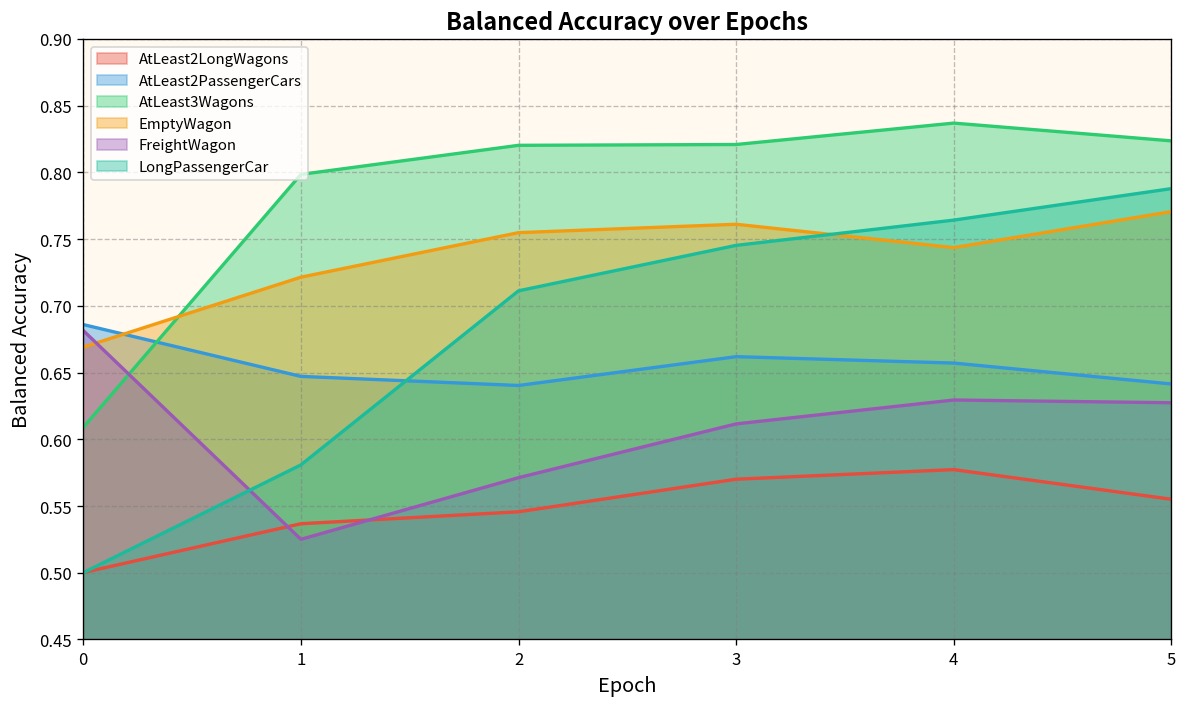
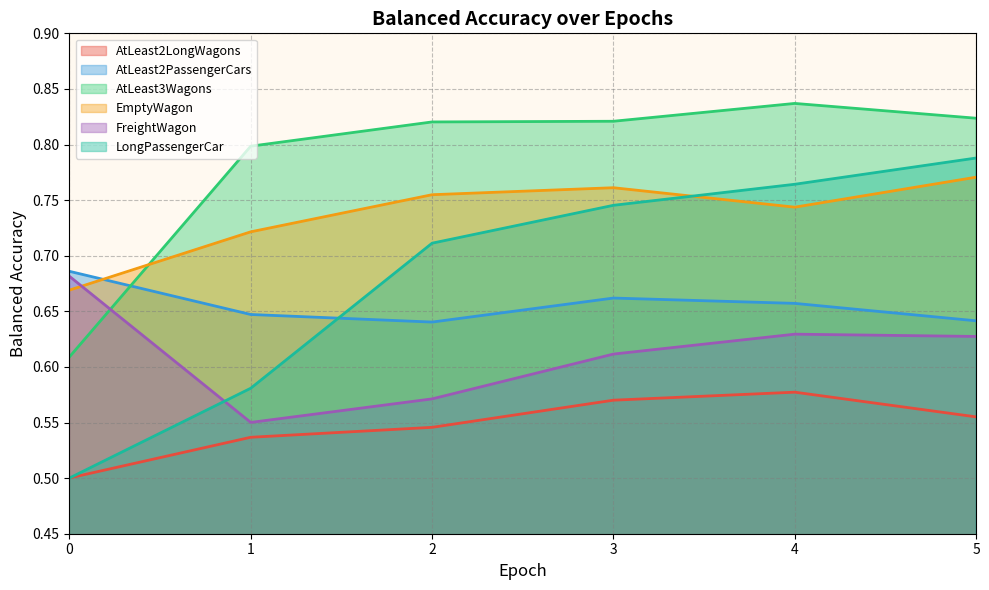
  {
    "FreightWagon": {
      "0": 0.682,
-     "1": 0.525,
+     "1": 0.550,
      "2": 0.571,
      "3": 0.612,
      "4": 0.629,
      "5": 0.627
    }
  }
